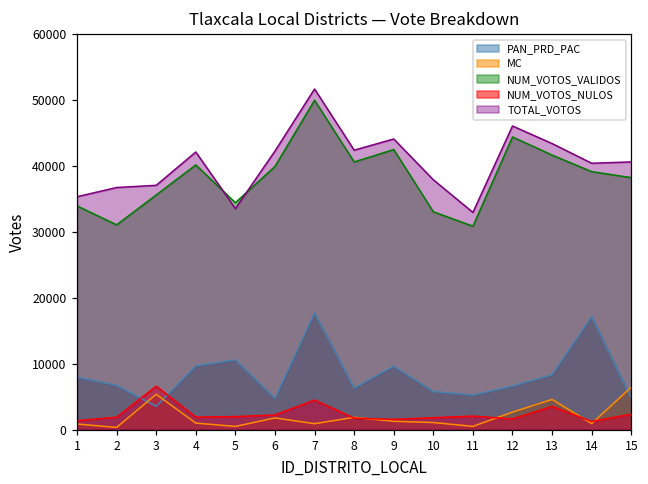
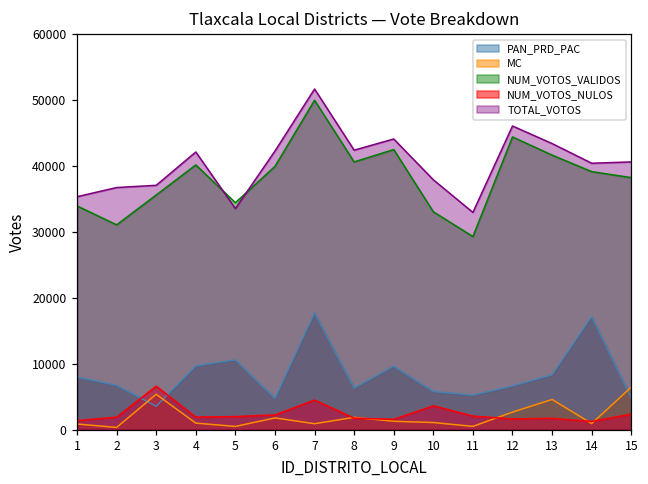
  {
    "PAN_PRD_PAC": {
      "1": 8000,
      "2": 7000,
      "3": 4000,
      "4": 10000,
      "5": 11000,
      "6": 5000,
      "7": 18000,
      "8": 6000,
      "9": 10000,
      "10": 6000,
      "11": 5000,
      "12": 7000,
      "13": 8000,
      "14": 17000,
      "15": 5000
    },
    "MC": {
      "1": 1000,
      "2": 0,
      "3": 5000,
      "4": 1000,
      "5": 1000,
      "6": 2000,
      "7": 1000,
      "10": 1000,
      "11": 1000,
      "12": 3000,
      "13": 5000,
      "15": 6000
    },
    "NUM_VOTOS_VALIDOS": {
      "1": 34000,
      "2": 31000,
      "3": 36000,
      "4": 40000,
      "5": 34000,
      "6": 40000,
      "7": 50000,
      "8": 41000,
      "9": 43000,
      "10": 33000,
-     "11": 31000,
+     "11": 29000,
      "12": 44000,
      "13": 42000,
      "14": 39000,
      "15": 38000
    },
    "NUM_VOTOS_NULOS": {
      "1": 1000,
      "2": 2000,
      "3": 7000,
      "4": 2000,
      "5": 2000,
      "6": 2000,
      "7": 5000,
-     "10": 2000,
+     "10": 4000,
      "11": 2000,
      "12": 2000,
-     "13": 4000,
+     "13": 2000,
      "15": 2000
    },
    "TOTAL_VOTOS": {
      "1": 35000,
      "2": 37000,
      "3": 37000,
      "4": 42000,
      "5": 34000,
      "6": 42000,
      "7": 52000,
      "8": 42000,
      "9": 44000,
      "10": 38000,
      "11": 33000,
      "12": 46000,
      "13": 43000,
      "14": 40000,
      "15": 41000
    }
  }
